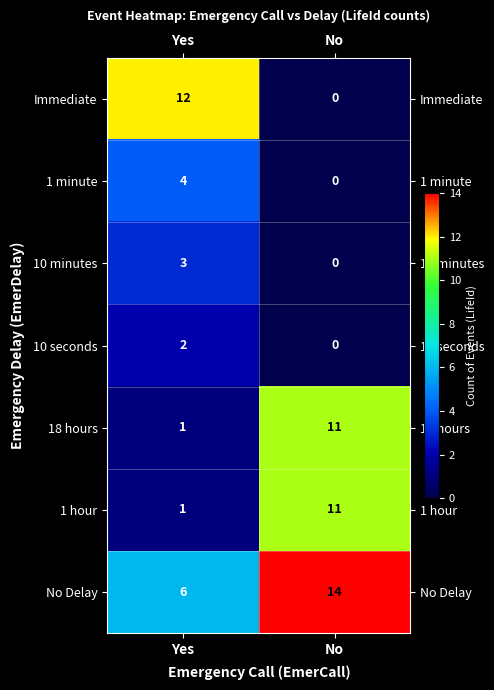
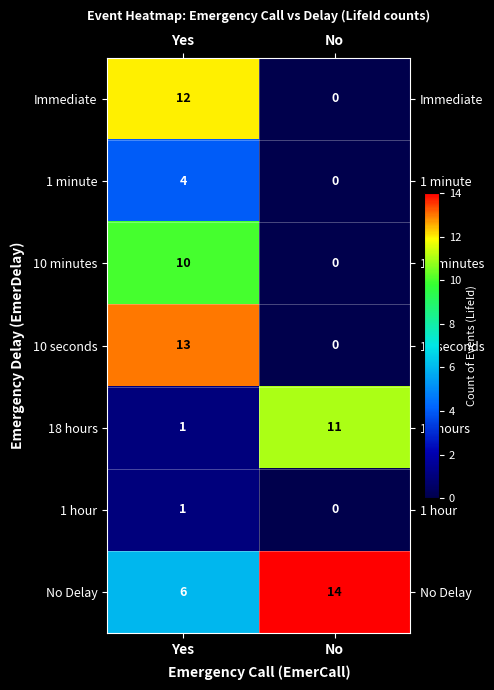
  {
    "Immediate": {
      "Yes": 12,
      "No": 0
    },
    "1 minute": {
      "Yes": 4,
      "No": 0
    },
    "10 minutes": {
-     "Yes": 3,
+     "Yes": 10,
      "No": 0
    },
    "10 seconds": {
-     "Yes": 2,
+     "Yes": 13,
      "No": 0
    },
    "18 hours": {
      "Yes": 1,
      "No": 11
    },
    "1 hour": {
      "Yes": 1,
-     "No": 11
+     "No": 0
    },
    "No Delay": {
      "Yes": 6,
      "No": 14
    }
  }
